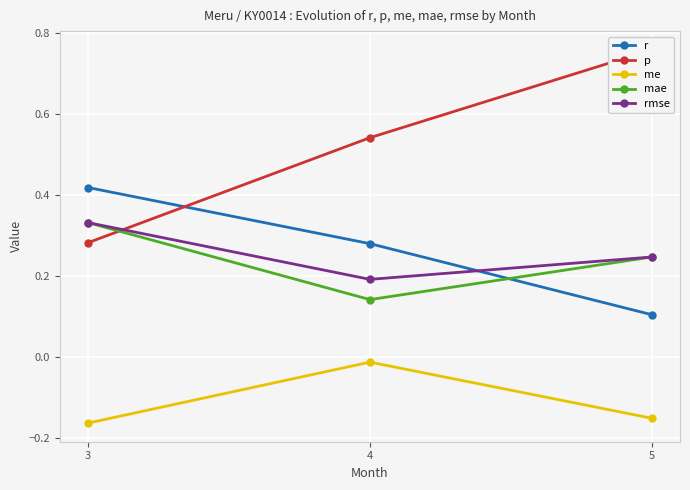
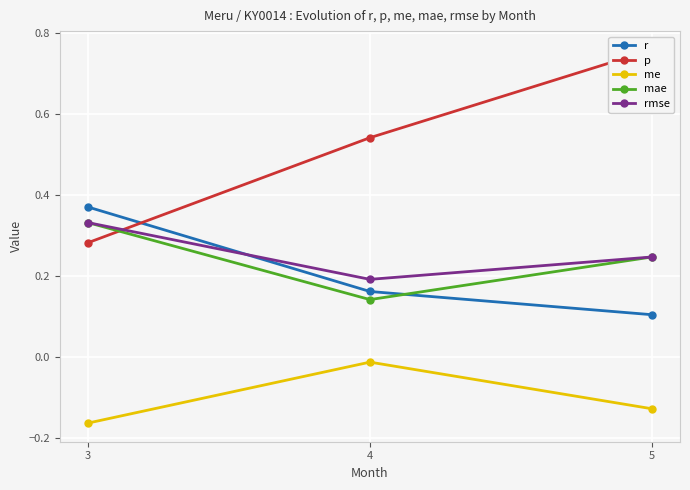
  {
    "r": {
-     "3": 0.42,
-     "4": 0.28,
+     "3": 0.37,
+     "4": 0.16,
      "5": 0.11
    },
    "p": {
      "3": 0.28,
      "4": 0.54
    },
    "me": {
      "3": -0.16,
      "4": -0.01,
-     "5": -0.15
+     "5": -0.13
    },
    "mae": {
      "4": 0.14
    },
    "rmse": {
      "4": 0.19
    }
  }
